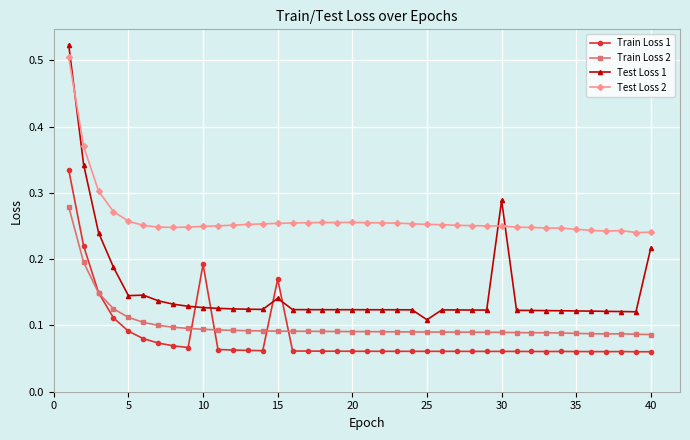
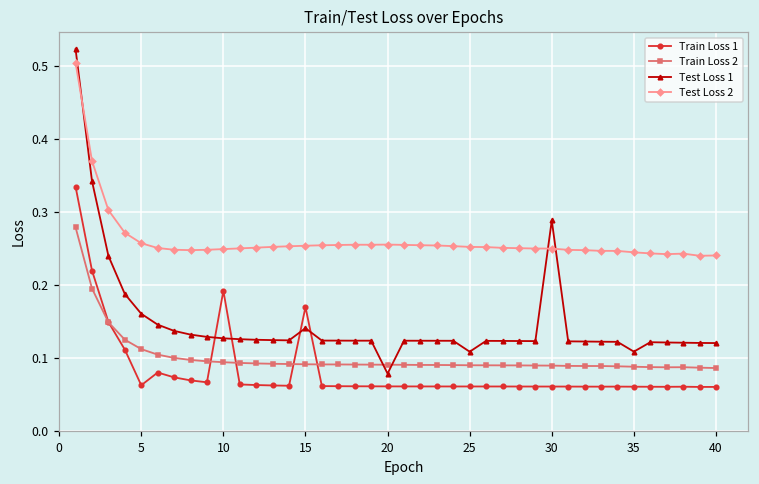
  {
    "Train Loss 1": {
-     "5": 0.09,
+     "5": 0.06,
      "10": 0.19,
      "15": 0.17,
      "20": 0.06,
      "25": 0.06,
      "30": 0.06,
      "35": 0.06,
      "40": 0.06
    },
    "Test Loss 1": {
-     "5": 0.14,
+     "5": 0.16,
      "10": 0.13,
      "15": 0.14,
-     "20": 0.12,
+     "20": 0.08,
      "25": 0.11,
      "30": 0.29,
-     "35": 0.12,
-     "40": 0.22
+     "35": 0.11,
+     "40": 0.12
    }
  }
